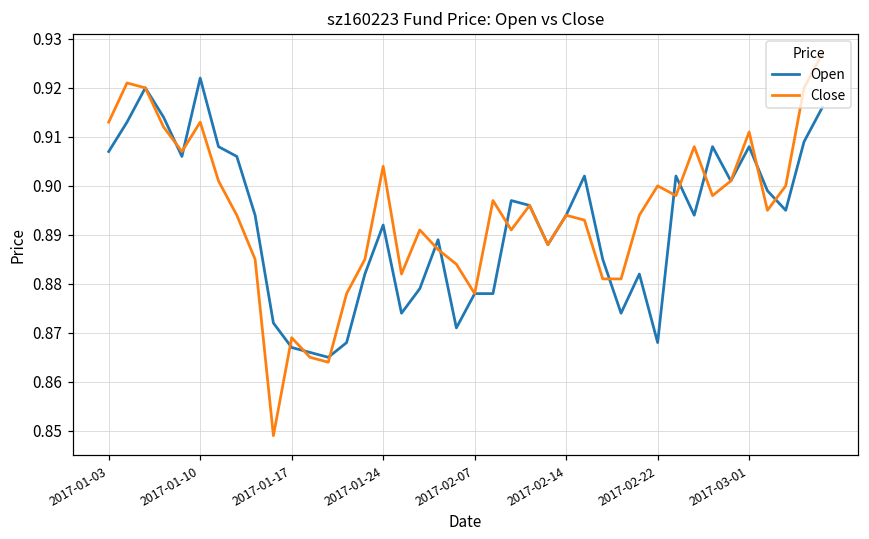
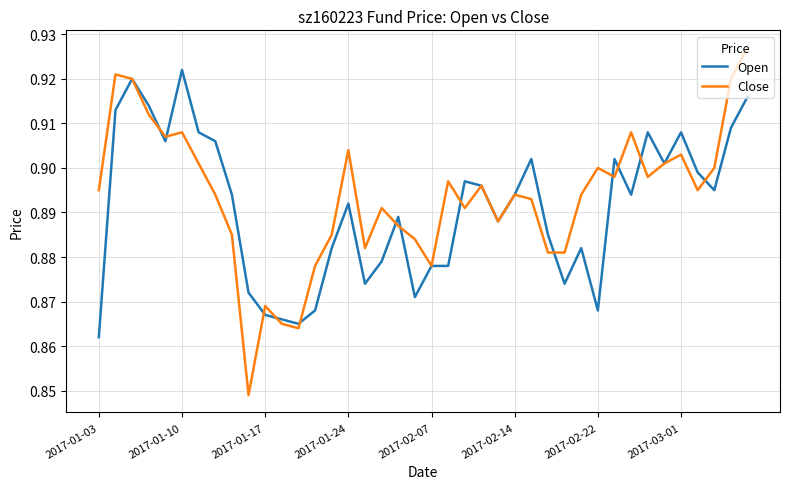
  {
    "Open": {
-     "2017-01-03": 0.907,
+     "2017-01-03": 0.862,
      "2017-01-10": 0.922,
      "2017-01-17": 0.867,
      "2017-01-24": 0.892,
      "2017-02-22": 0.868,
      "2017-03-01": 0.908
    },
    "Close": {
-     "2017-01-03": 0.913,
-     "2017-01-10": 0.913,
+     "2017-01-03": 0.895,
+     "2017-01-10": 0.908,
      "2017-01-17": 0.869,
      "2017-01-24": 0.904,
      "2017-02-22": 0.900,
-     "2017-03-01": 0.911
+     "2017-03-01": 0.903
    }
  }
